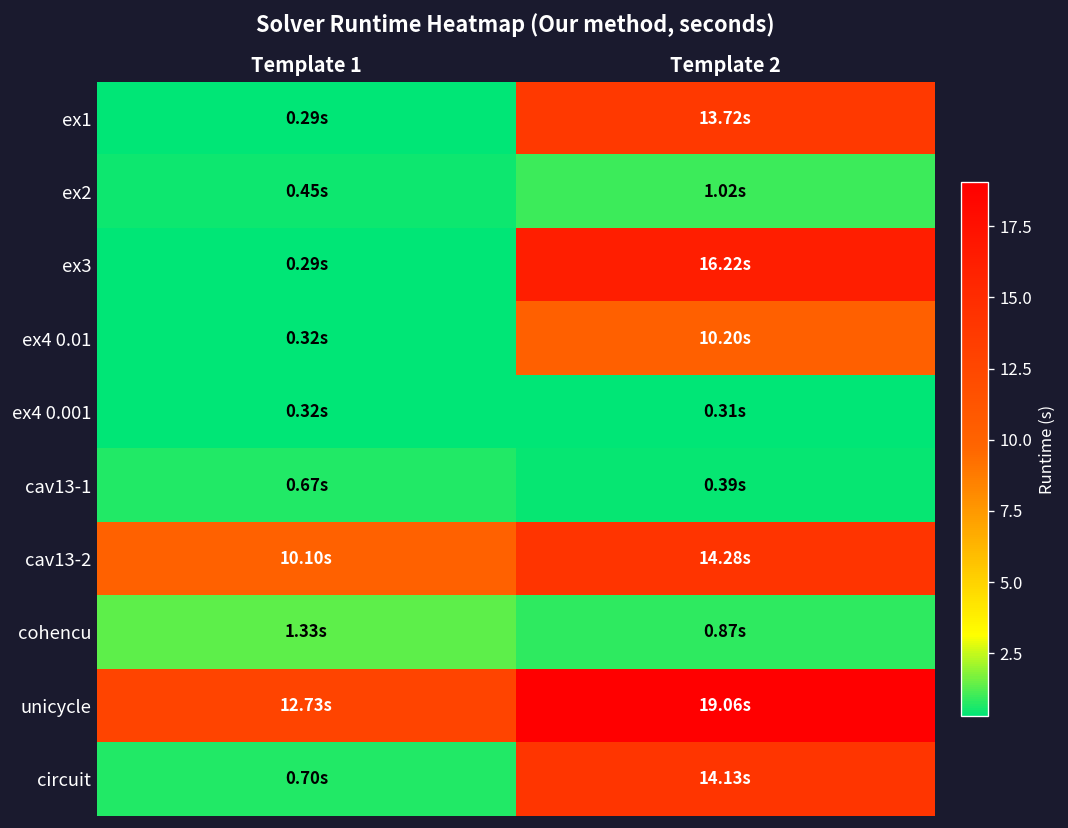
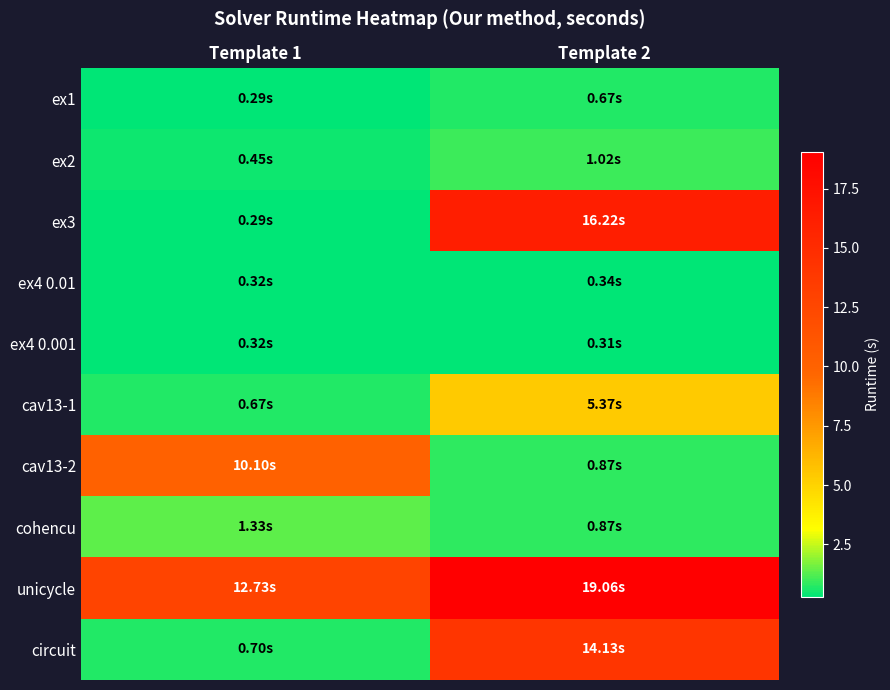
  {
    "ex1": {
      "Template 1": "0.29s",
-     "Template 2": "13.72s"
+     "Template 2": "0.67s"
    },
    "ex2": {
      "Template 1": "0.45s",
      "Template 2": "1.02s"
    },
    "ex3": {
      "Template 1": "0.29s",
      "Template 2": "16.22s"
    },
    "ex4 0.01": {
      "Template 1": "0.32s",
-     "Template 2": "10.20s"
+     "Template 2": "0.34s"
    },
    "ex4 0.001": {
      "Template 1": "0.32s",
      "Template 2": "0.31s"
    },
    "cav13-1": {
      "Template 1": "0.67s",
-     "Template 2": "0.39s"
+     "Template 2": "5.37s"
    },
    "cav13-2": {
      "Template 1": "10.10s",
-     "Template 2": "14.28s"
+     "Template 2": "0.87s"
    },
    "cohencu": {
      "Template 1": "1.33s",
      "Template 2": "0.87s"
    },
    "unicycle": {
      "Template 1": "12.73s",
      "Template 2": "19.06s"
    },
    "circuit": {
      "Template 1": "0.70s",
      "Template 2": "14.13s"
    }
  }
